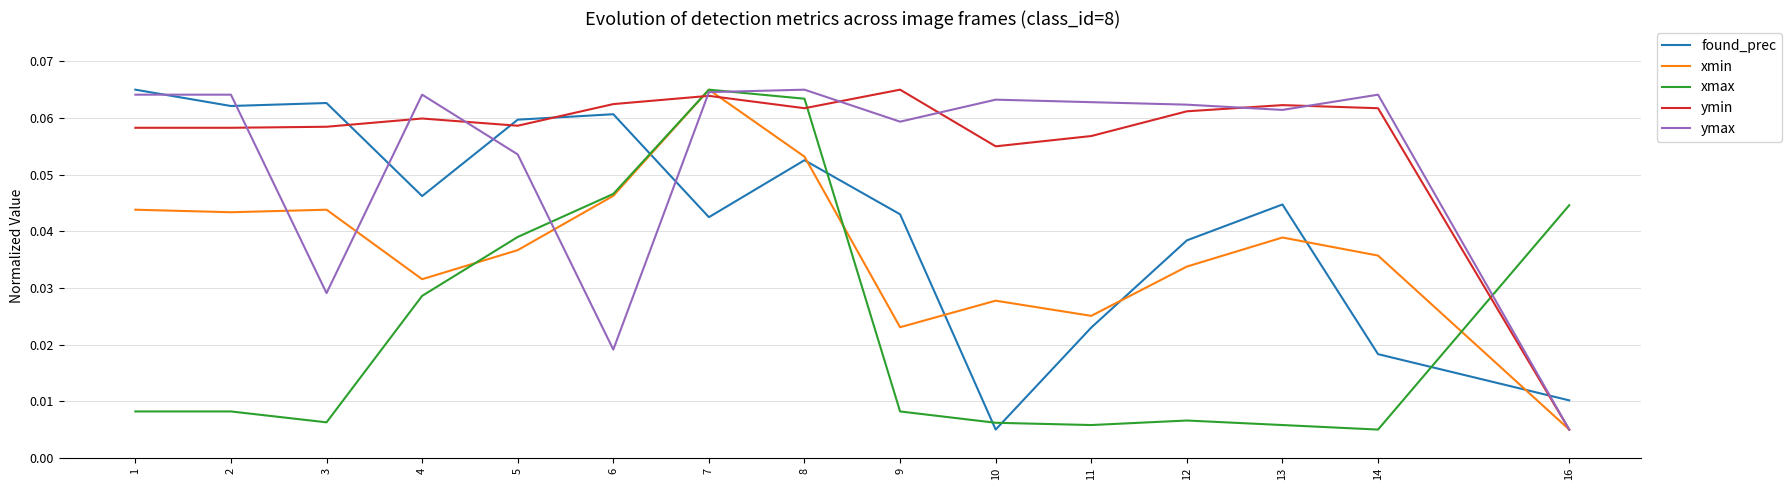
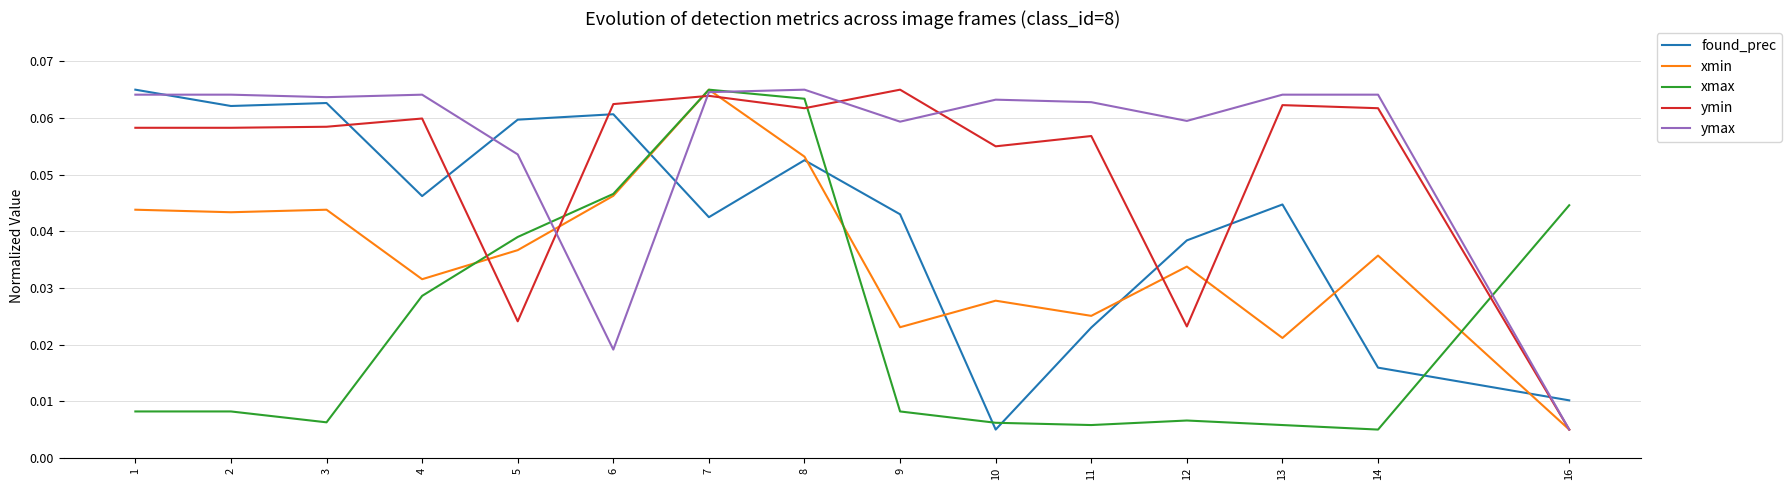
  {
    "found_prec": {
      "1": 0.065,
      "2": 0.062,
      "3": 0.063,
      "4": 0.046,
      "5": 0.060,
      "6": 0.061,
      "7": 0.042,
      "8": 0.053,
      "9": 0.043,
      "10": 0.005,
      "11": 0.023,
      "12": 0.038,
      "13": 0.045,
-     "14": 0.018,
+     "14": 0.016,
      "16": 0.010
    },
    "xmin": {
      "1": 0.044,
      "2": 0.043,
      "3": 0.044,
      "4": 0.032,
      "5": 0.037,
      "8": 0.053,
      "9": 0.023,
      "10": 0.028,
      "11": 0.025,
      "12": 0.034,
-     "13": 0.039,
+     "13": 0.021,
      "14": 0.036
    },
    "xmax": {
      "1": 0.008,
      "2": 0.008,
      "3": 0.006,
      "4": 0.029,
      "5": 0.039,
      "8": 0.063,
      "9": 0.008,
      "10": 0.006,
      "11": 0.006,
      "12": 0.007,
      "13": 0.006,
      "14": 0.005,
      "16": 0.045
    },
    "ymin": {
      "1": 0.058,
      "2": 0.058,
      "3": 0.058,
      "4": 0.060,
-     "5": 0.059,
+     "5": 0.024,
      "6": 0.062,
      "7": 0.064,
      "8": 0.062,
      "9": 0.065,
      "10": 0.055,
      "11": 0.057,
-     "12": 0.061,
+     "12": 0.023,
      "13": 0.062,
      "14": 0.062
    },
    "ymax": {
      "1": 0.064,
      "2": 0.064,
-     "3": 0.029,
+     "3": 0.064,
      "4": 0.064,
      "5": 0.054,
      "6": 0.019,
      "8": 0.065,
      "9": 0.059,
      "10": 0.063,
      "11": 0.063,
-     "12": 0.062,
-     "13": 0.061,
+     "12": 0.059,
+     "13": 0.064,
      "14": 0.064
    }
  }
